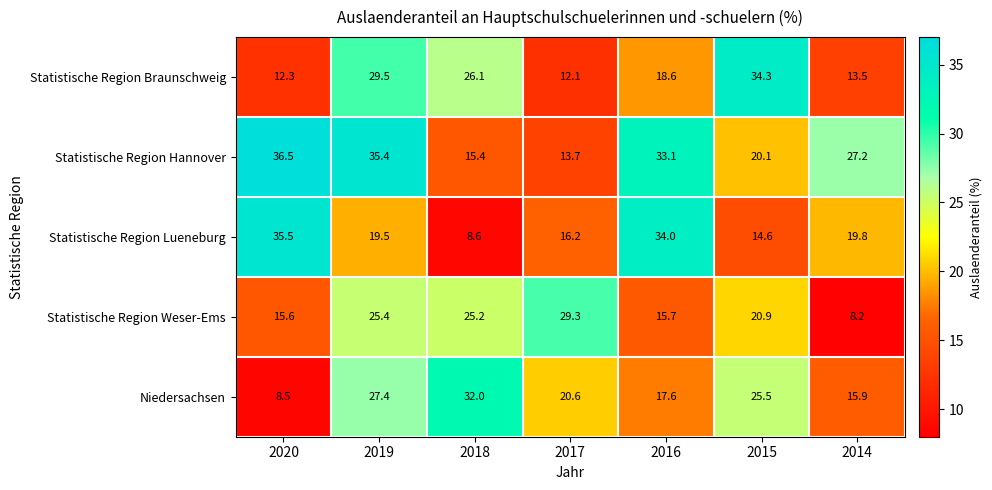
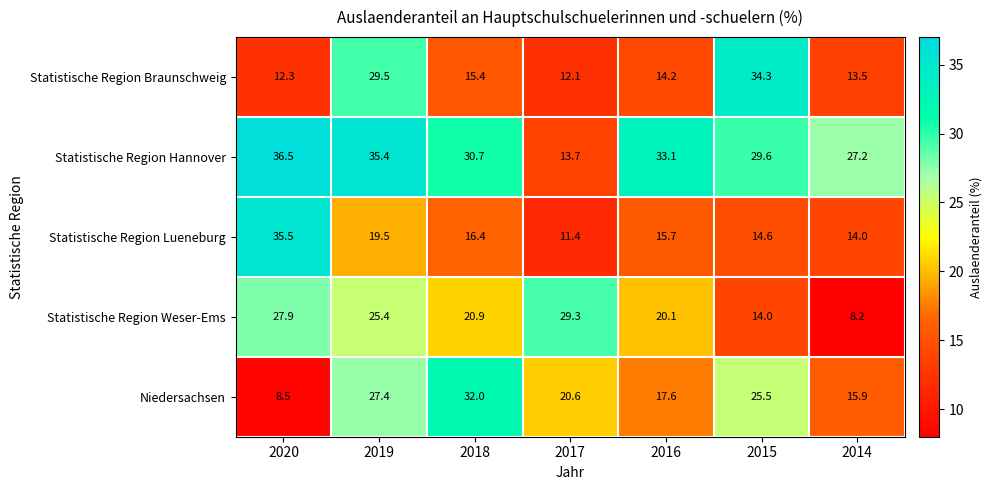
  {
    "Statistische Region Braunschweig": {
      "2020": 12.3,
      "2019": 29.5,
-     "2018": 26.1,
+     "2018": 15.4,
      "2017": 12.1,
-     "2016": 18.6,
+     "2016": 14.2,
      "2015": 34.3,
      "2014": 13.5
    },
    "Statistische Region Hannover": {
      "2020": 36.5,
      "2019": 35.4,
-     "2018": 15.4,
+     "2018": 30.7,
      "2017": 13.7,
      "2016": 33.1,
-     "2015": 20.1,
+     "2015": 29.6,
      "2014": 27.2
    },
    "Statistische Region Lueneburg": {
      "2020": 35.5,
      "2019": 19.5,
-     "2018": 8.6,
-     "2017": 16.2,
-     "2016": 34.0,
+     "2018": 16.4,
+     "2017": 11.4,
+     "2016": 15.7,
      "2015": 14.6,
-     "2014": 19.8
+     "2014": 14.0
    },
    "Statistische Region Weser-Ems": {
-     "2020": 15.6,
+     "2020": 27.9,
      "2019": 25.4,
-     "2018": 25.2,
+     "2018": 20.9,
      "2017": 29.3,
-     "2016": 15.7,
-     "2015": 20.9,
+     "2016": 20.1,
+     "2015": 14.0,
      "2014": 8.2
    },
    "Niedersachsen": {
      "2020": 8.5,
      "2019": 27.4,
      "2018": 32.0,
      "2017": 20.6,
      "2016": 17.6,
      "2015": 25.5,
      "2014": 15.9
    }
  }
